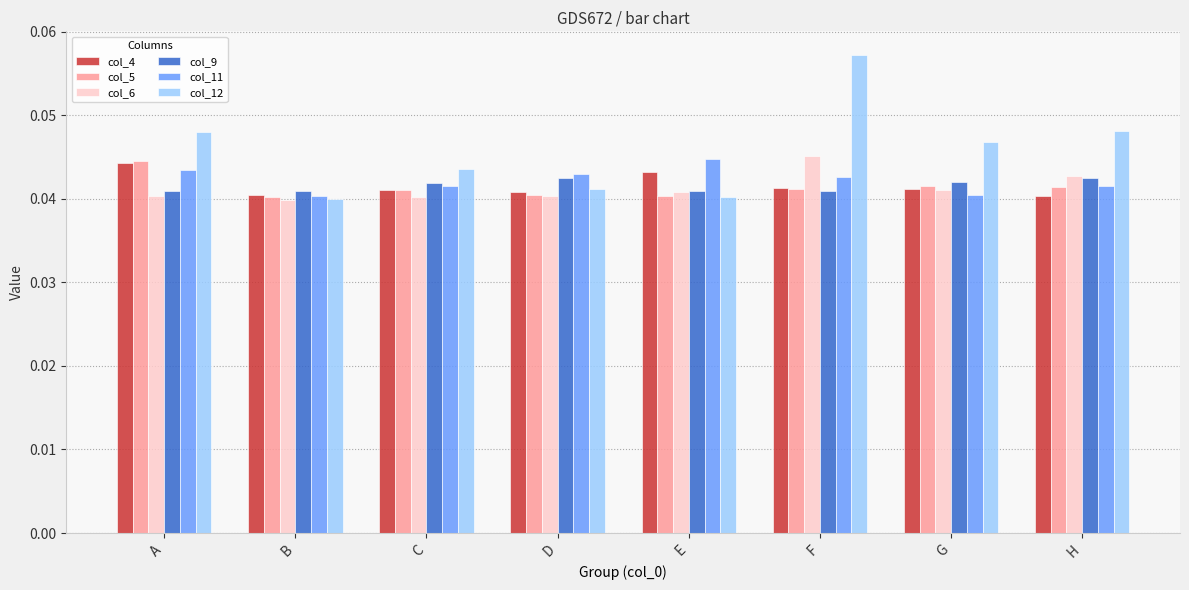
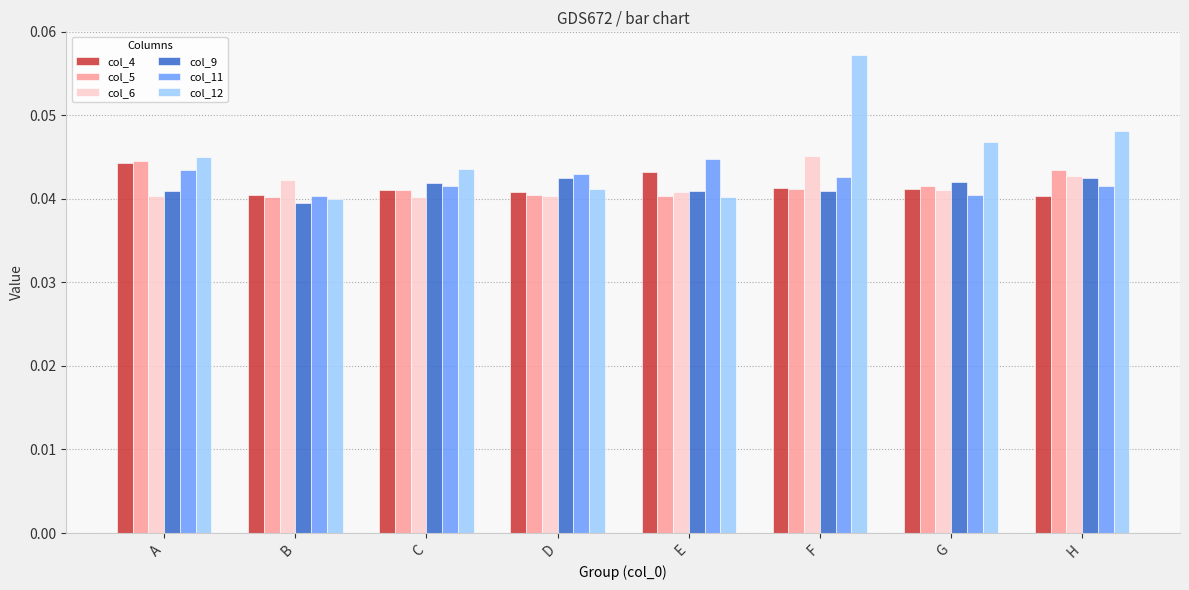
  {
    "col_4": {
      "A": 0.044,
      "B": 0.041,
      "C": 0.041,
      "D": 0.041,
      "E": 0.043,
      "F": 0.041,
      "G": 0.041,
      "H": 0.040
    },
    "col_5": {
      "A": 0.045,
      "B": 0.040,
      "C": 0.041,
      "D": 0.041,
      "E": 0.040,
      "F": 0.041,
      "G": 0.042,
-     "H": 0.041
+     "H": 0.044
    },
    "col_6": {
      "A": 0.040,
-     "B": 0.040,
+     "B": 0.042,
      "C": 0.040,
      "D": 0.040,
      "E": 0.041,
      "F": 0.045,
      "G": 0.041,
      "H": 0.043
    },
    "col_9": {
      "A": 0.041,
-     "B": 0.041,
+     "B": 0.040,
      "C": 0.042,
      "D": 0.043,
      "E": 0.041,
      "F": 0.041,
      "G": 0.042,
      "H": 0.043
    },
    "col_11": {
      "A": 0.043,
      "B": 0.040,
      "C": 0.042,
      "D": 0.043,
      "E": 0.045,
      "F": 0.043,
      "G": 0.041,
      "H": 0.042
    },
    "col_12": {
-     "A": 0.048,
+     "A": 0.045,
      "B": 0.040,
      "C": 0.044,
      "D": 0.041,
      "E": 0.040,
      "F": 0.057,
      "G": 0.047,
      "H": 0.048
    }
  }
